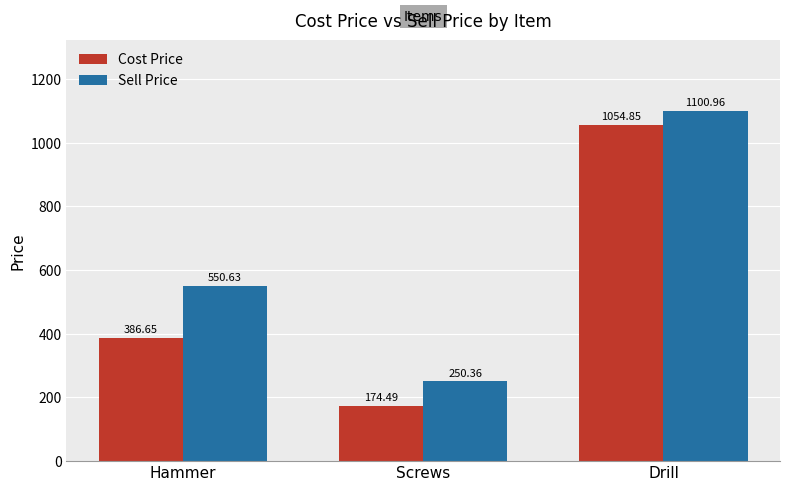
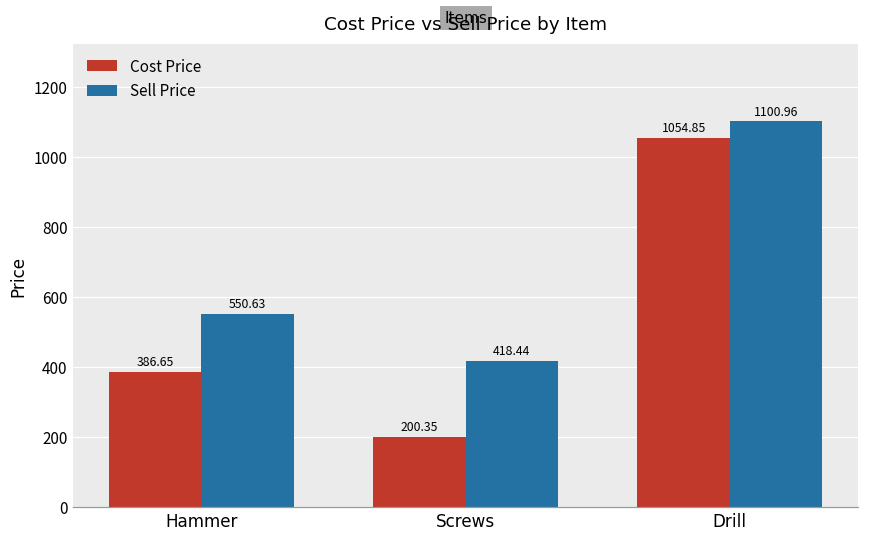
  {
    "Cost Price": {
      "Hammer": 386.65,
-     "Screws": 174.49,
+     "Screws": 200.35,
      "Drill": 1054.85
    },
    "Sell Price": {
      "Hammer": 550.63,
-     "Screws": 250.36,
+     "Screws": 418.44,
      "Drill": 1100.96
    }
  }
